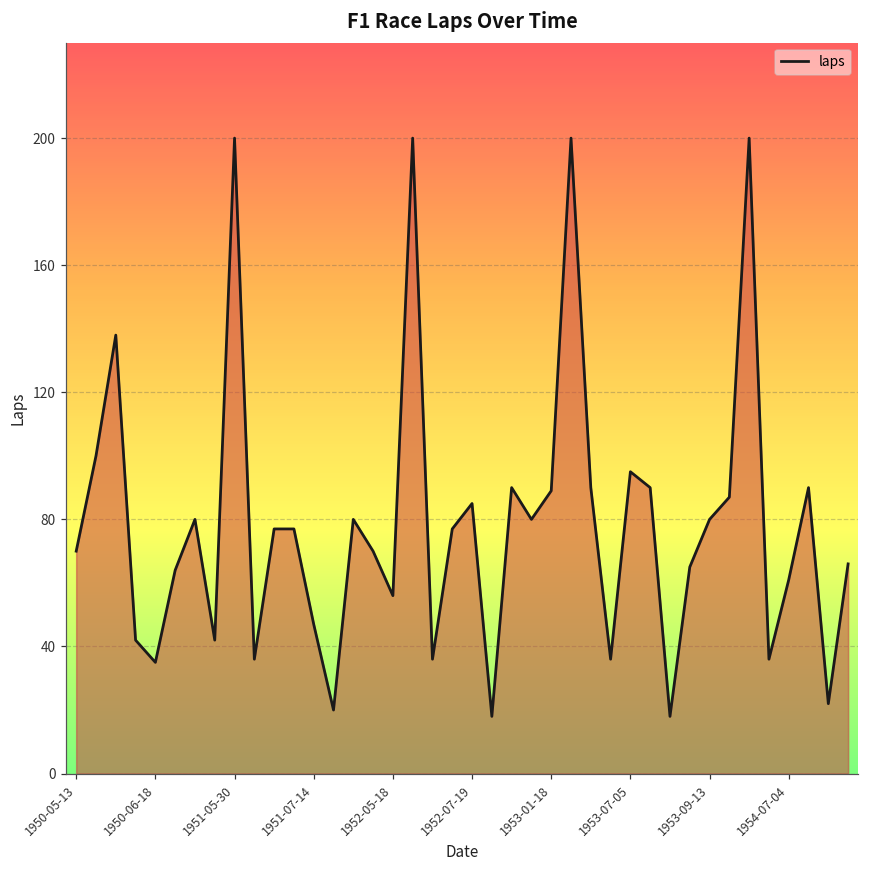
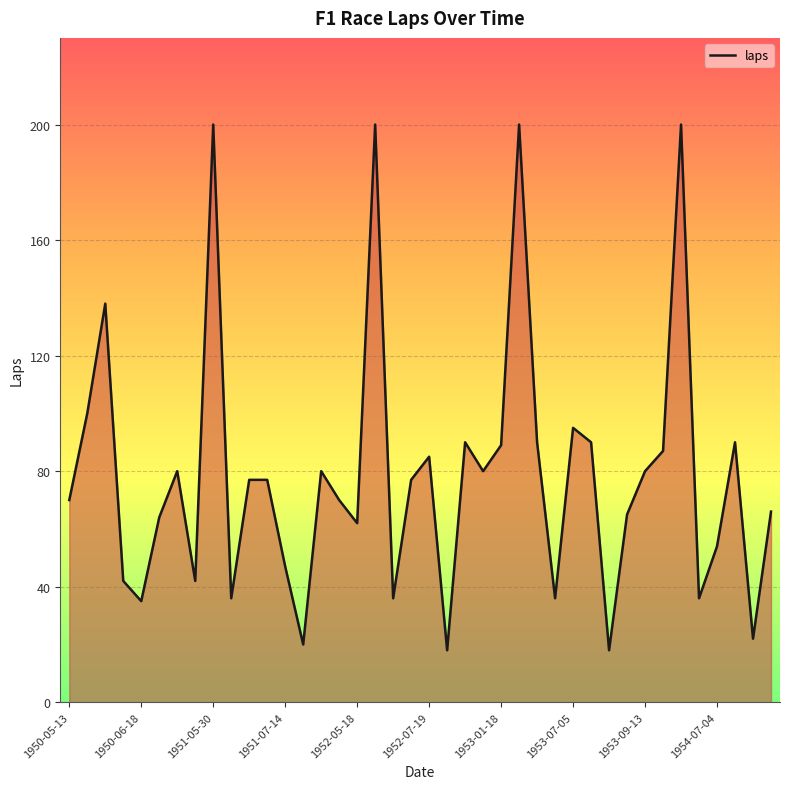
  {
    "1950-05-13": 70,
    "1950-06-18": 35,
    "1951-05-30": 200,
    "1951-07-14": 47,
-   "1952-05-18": 56,
+   "1952-05-18": 62,
    "1952-07-19": 85,
    "1953-01-18": 89,
    "1953-07-05": 95,
    "1953-09-13": 80,
-   "1954-07-04": 61
+   "1954-07-04": 54
  }
